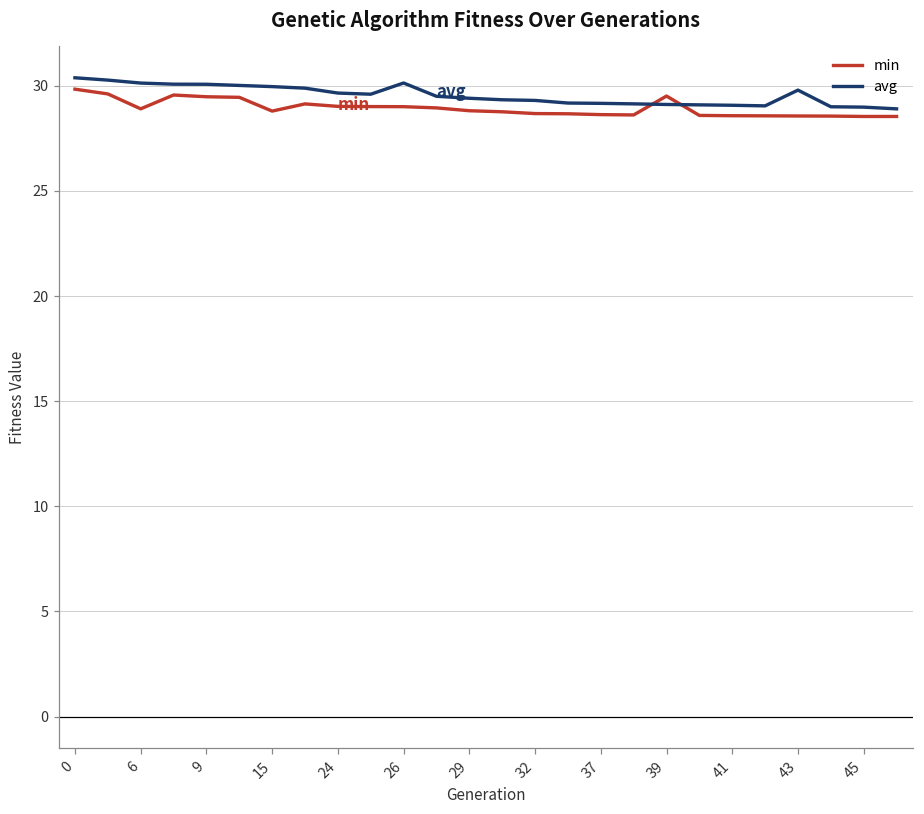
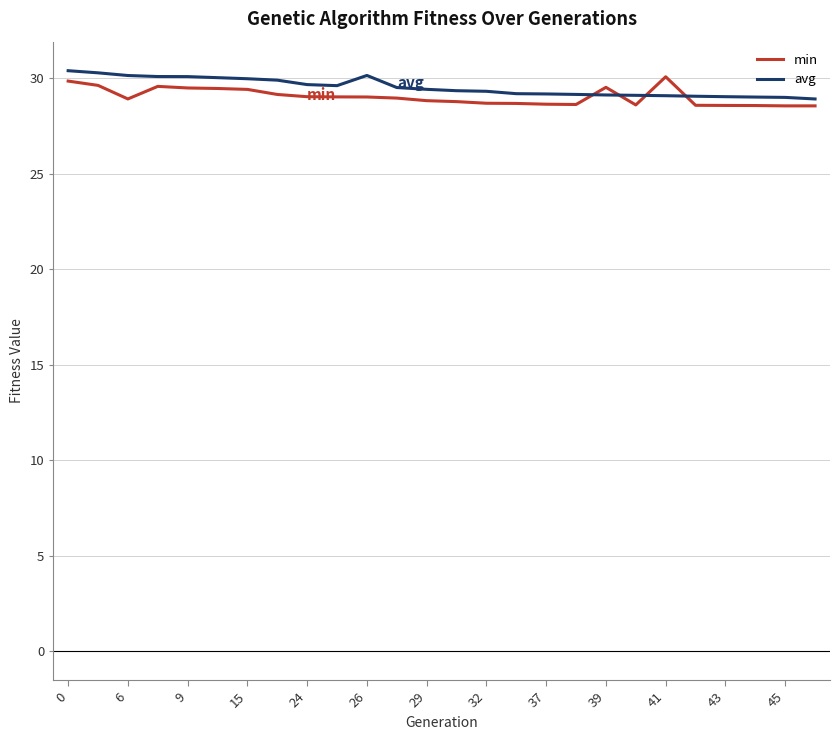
  {
    "min": {
      "0": 29.8,
      "6": 28.9,
      "9": 29.5,
-     "15": 28.8,
+     "15": 29.4,
      "24": 29.0,
      "26": 29.0,
      "29": 28.8,
      "32": 28.7,
      "37": 28.6,
      "39": 29.5,
-     "41": 28.6,
+     "41": 30.1,
      "43": 28.6,
      "45": 28.5
    },
    "avg": {
      "0": 30.4,
      "6": 30.1,
      "9": 30.1,
      "15": 30.0,
      "24": 29.7,
      "26": 30.1,
      "29": 29.4,
      "32": 29.3,
      "37": 29.2,
      "39": 29.1,
      "41": 29.1,
-     "43": 29.8,
+     "43": 29.0,
      "45": 29.0
    }
  }
